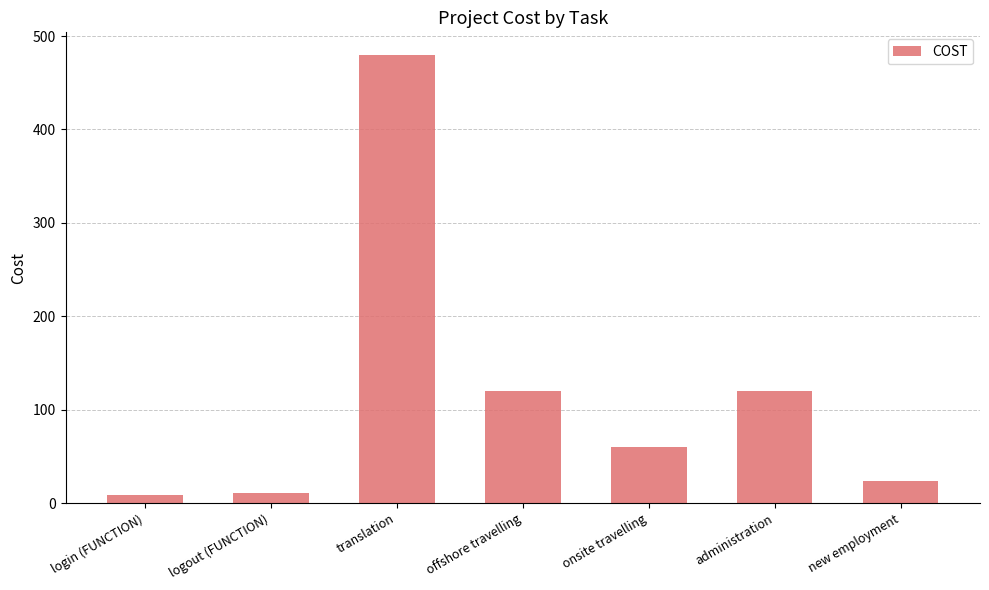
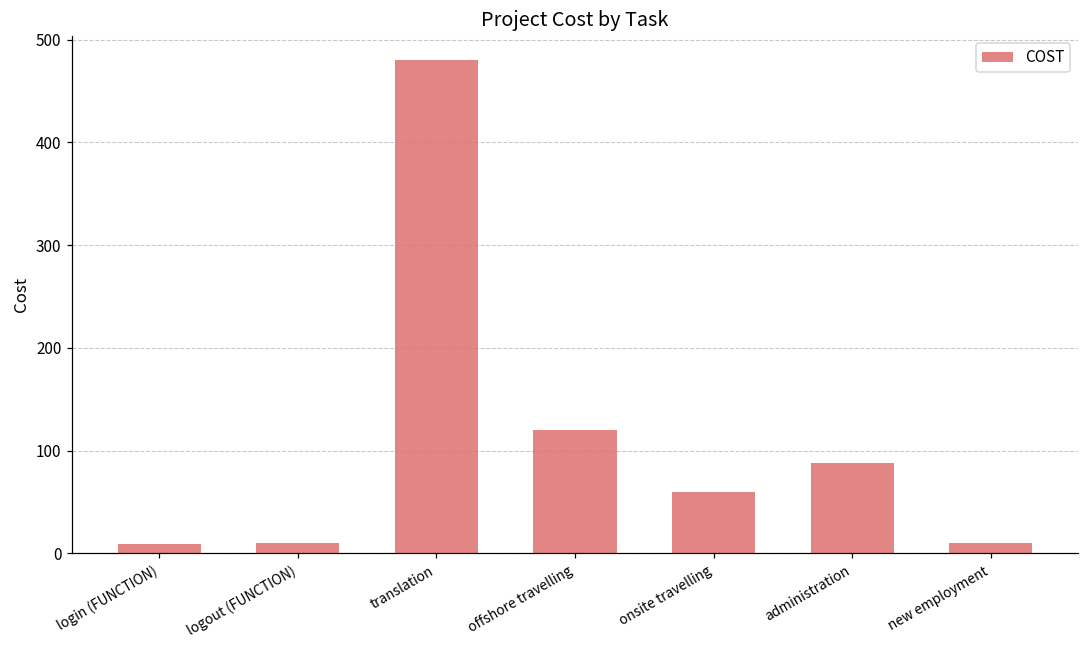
  {
    "login (FUNCTION)": 10,
    "logout (FUNCTION)": 10,
    "translation": 480,
    "offshore travelling": 120,
    "onsite travelling": 60,
-   "administration": 120,
-   "new employment": 20
+   "administration": 90,
+   "new employment": 10
  }
